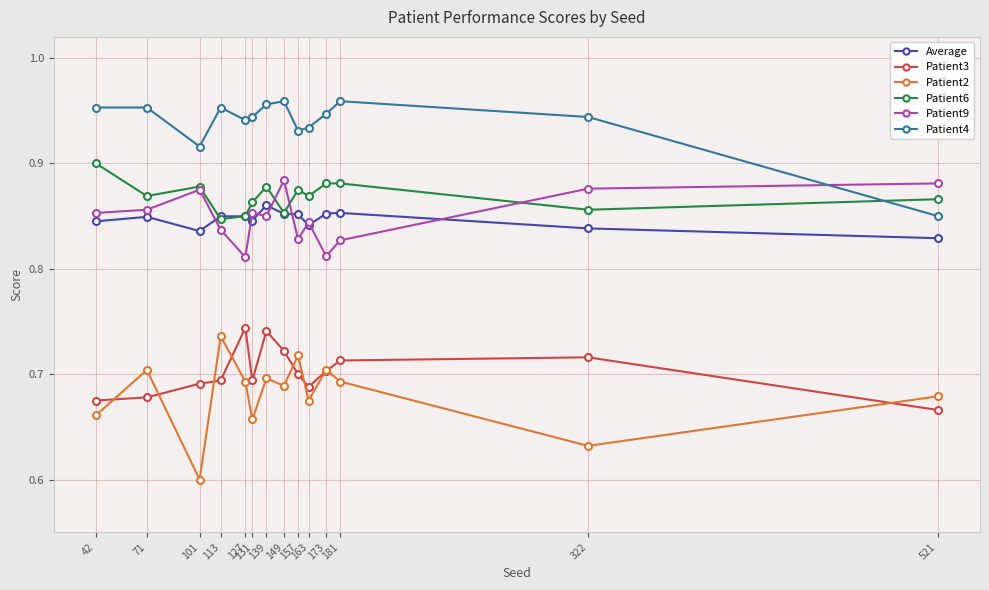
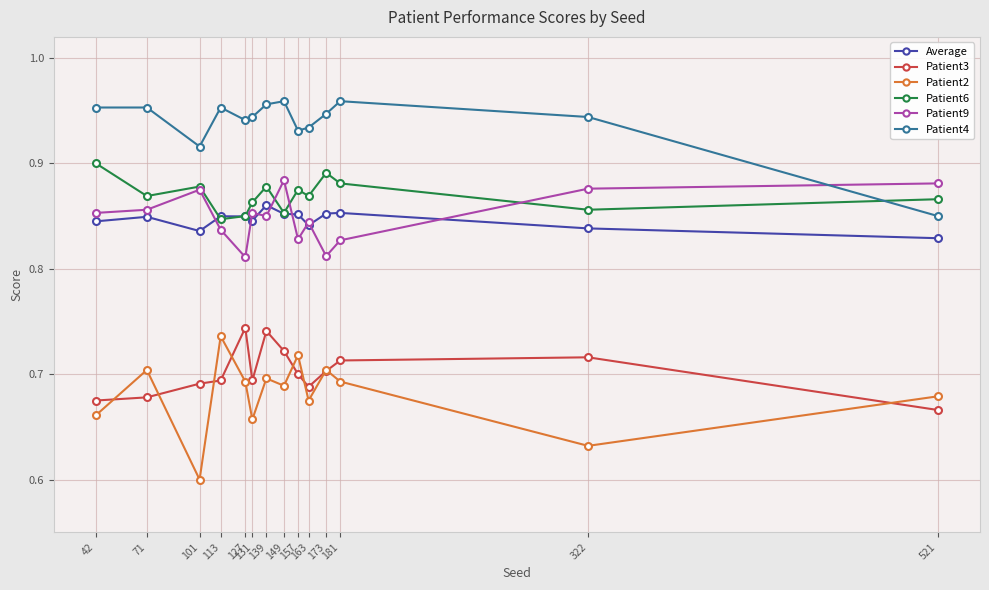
  {
    "Patient6": {
      "42": 0.900,
      "71": 0.869,
      "101": 0.878,
      "113": 0.847,
      "131": 0.863,
      "139": 0.878,
      "157": 0.875,
      "163": 0.869,
-     "173": 0.881,
+     "173": 0.891,
      "181": 0.881,
      "322": 0.856,
      "521": 0.866
    },
    "Patient9": {
      "42": 0.853,
      "71": 0.856,
      "101": 0.875,
      "113": 0.837,
      "127": 0.811,
      "131": 0.853,
      "139": 0.850,
      "149": 0.884,
      "157": 0.828,
      "163": 0.844,
      "173": 0.812,
      "181": 0.827,
      "322": 0.876,
      "521": 0.881
    }
  }
